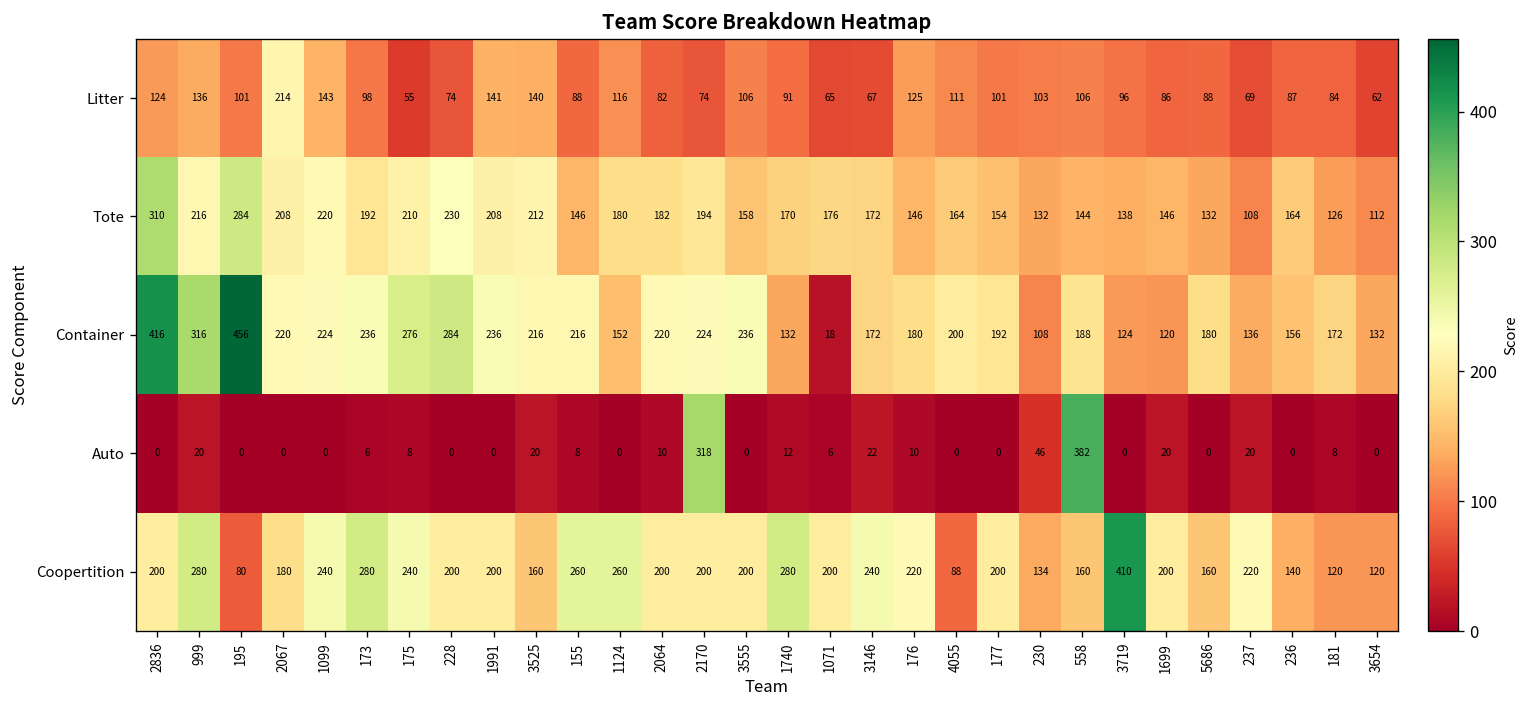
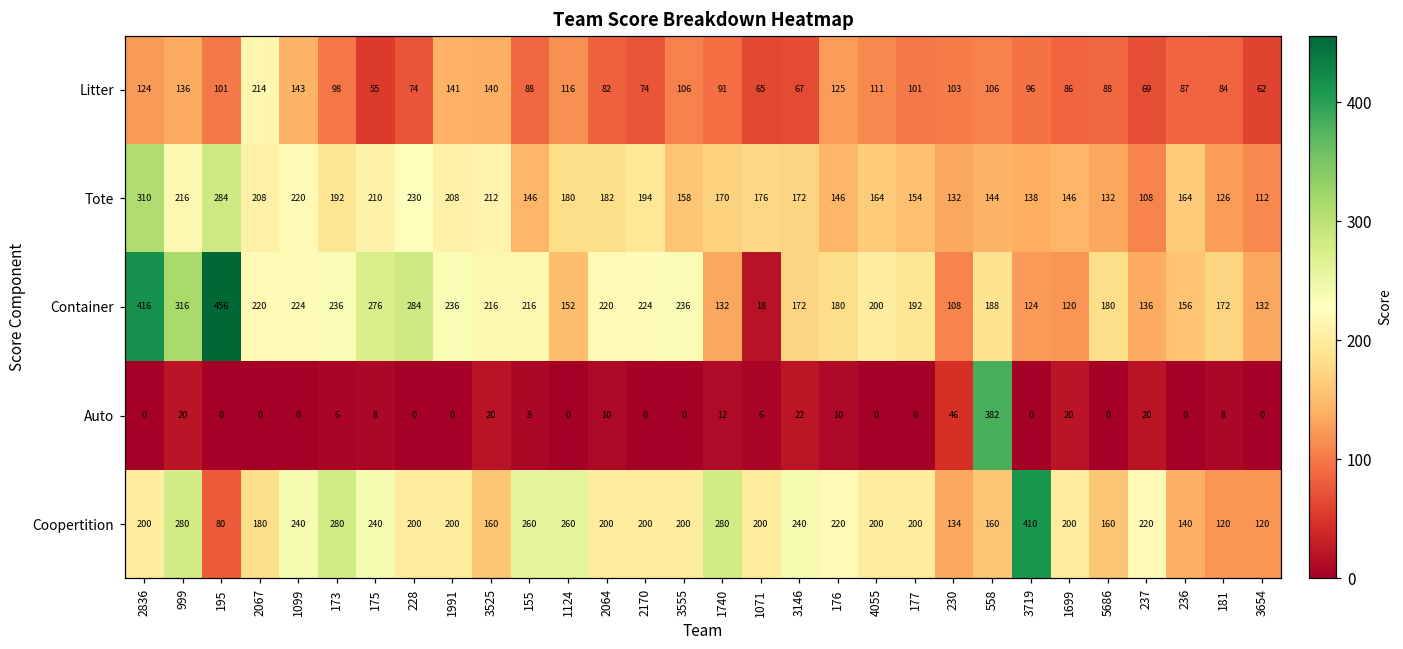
  {
    "Litter": {
      "2836": 124,
      "999": 136,
      "195": 101,
      "2067": 214,
      "1099": 143,
      "173": 98,
      "175": 55,
      "228": 74,
      "1991": 141,
      "3525": 140,
      "155": 88,
      "1124": 116,
      "2064": 82,
      "2170": 74,
      "3555": 106,
      "1740": 91,
      "1071": 65,
      "3146": 67,
      "176": 125,
      "4055": 111,
      "177": 101,
      "230": 103,
      "558": 106,
      "3719": 96,
      "1699": 86,
      "5686": 88,
      "237": 69,
      "236": 87,
      "181": 84,
      "3654": 62
    },
    "Tote": {
      "2836": 310,
      "999": 216,
      "195": 284,
      "2067": 208,
      "1099": 220,
      "173": 192,
      "175": 210,
      "228": 230,
      "1991": 208,
      "3525": 212,
      "155": 146,
      "1124": 180,
      "2064": 182,
      "2170": 194,
      "3555": 158,
      "1740": 170,
      "1071": 176,
      "3146": 172,
      "176": 146,
      "4055": 164,
      "177": 154,
      "230": 132,
      "558": 144,
      "3719": 138,
      "1699": 146,
      "5686": 132,
      "237": 108,
      "236": 164,
      "181": 126,
      "3654": 112
    },
    "Container": {
      "2836": 416,
      "999": 316,
      "195": 456,
      "2067": 220,
      "1099": 224,
      "173": 236,
      "175": 276,
      "228": 284,
      "1991": 236,
      "3525": 216,
      "155": 216,
      "1124": 152,
      "2064": 220,
      "2170": 224,
      "3555": 236,
      "1740": 132,
      "1071": 18,
      "3146": 172,
      "176": 180,
      "4055": 200,
      "177": 192,
      "230": 108,
      "558": 188,
      "3719": 124,
      "1699": 120,
      "5686": 180,
      "237": 136,
      "236": 156,
      "181": 172,
      "3654": 132
    },
    "Auto": {
      "2836": 0,
      "999": 20,
      "195": 0,
      "2067": 0,
      "1099": 0,
      "173": 6,
      "175": 8,
      "228": 0,
      "1991": 0,
      "3525": 20,
      "155": 8,
      "1124": 0,
      "2064": 10,
-     "2170": 318,
+     "2170": 0,
      "3555": 0,
      "1740": 12,
      "1071": 6,
      "3146": 22,
      "176": 10,
      "4055": 0,
      "177": 0,
      "230": 46,
      "558": 382,
      "3719": 0,
      "1699": 20,
      "5686": 0,
      "237": 20,
      "236": 0,
      "181": 8,
      "3654": 0
    },
    "Coopertition": {
      "2836": 200,
      "999": 280,
      "195": 80,
      "2067": 180,
      "1099": 240,
      "173": 280,
      "175": 240,
      "228": 200,
      "1991": 200,
      "3525": 160,
      "155": 260,
      "1124": 260,
      "2064": 200,
      "2170": 200,
      "3555": 200,
      "1740": 280,
      "1071": 200,
      "3146": 240,
      "176": 220,
-     "4055": 88,
+     "4055": 200,
      "177": 200,
      "230": 134,
      "558": 160,
      "3719": 410,
      "1699": 200,
      "5686": 160,
      "237": 220,
      "236": 140,
      "181": 120,
      "3654": 120
    }
  }
